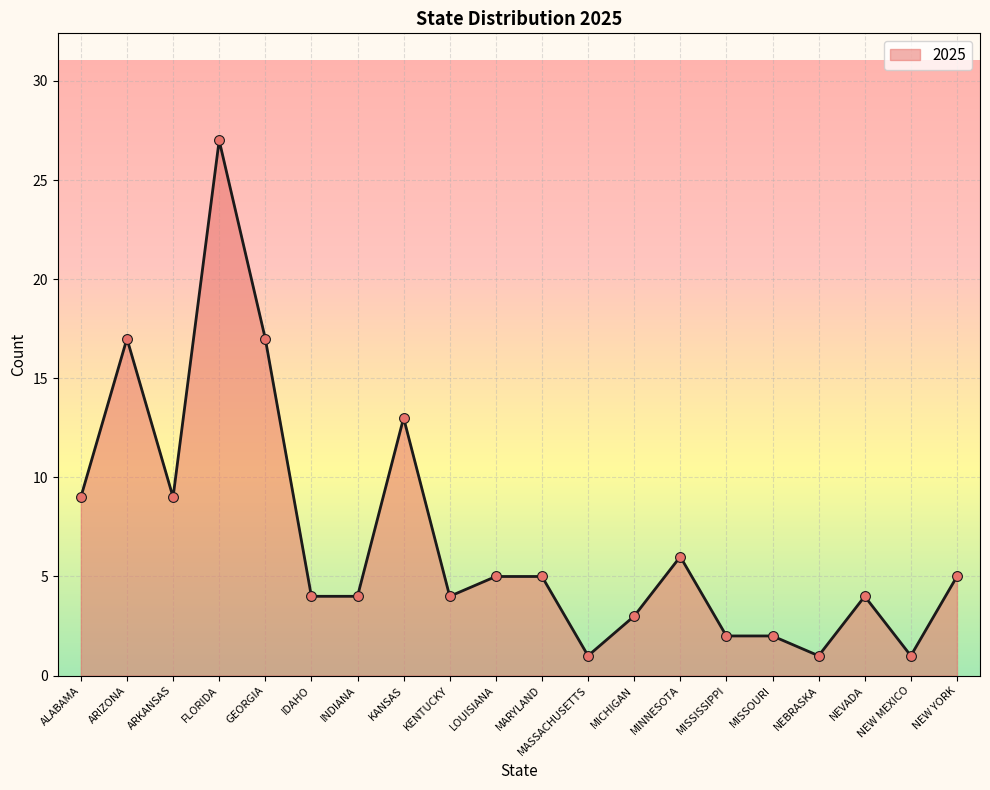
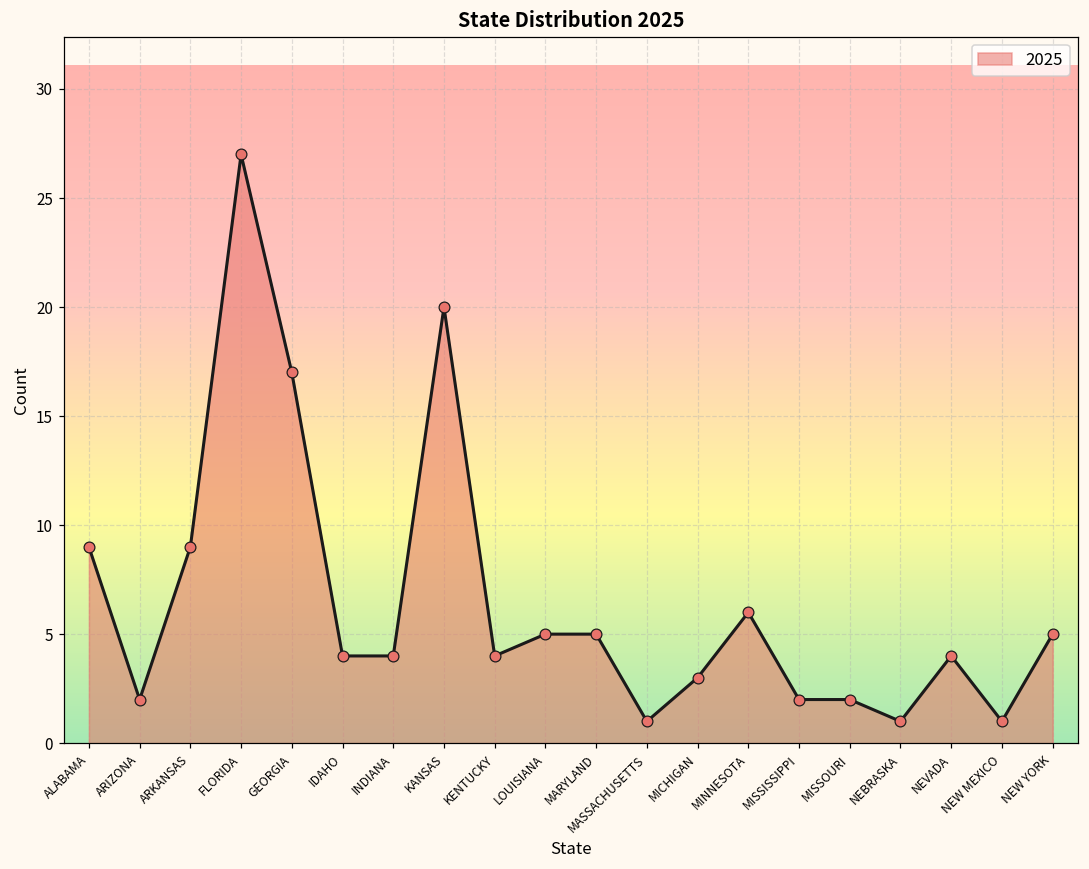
  {
    "ALABAMA": 9,
-   "ARIZONA": 17,
+   "ARIZONA": 2,
    "ARKANSAS": 9,
    "FLORIDA": 27,
    "GEORGIA": 17,
    "IDAHO": 4,
    "INDIANA": 4,
-   "KANSAS": 13,
+   "KANSAS": 20,
    "KENTUCKY": 4,
    "LOUISIANA": 5,
    "MARYLAND": 5,
    "MASSACHUSETTS": 1,
    "MICHIGAN": 3,
    "MINNESOTA": 6,
    "MISSISSIPPI": 2,
    "MISSOURI": 2,
    "NEBRASKA": 1,
    "NEVADA": 4,
    "NEW MEXICO": 1,
    "NEW YORK": 5
  }
